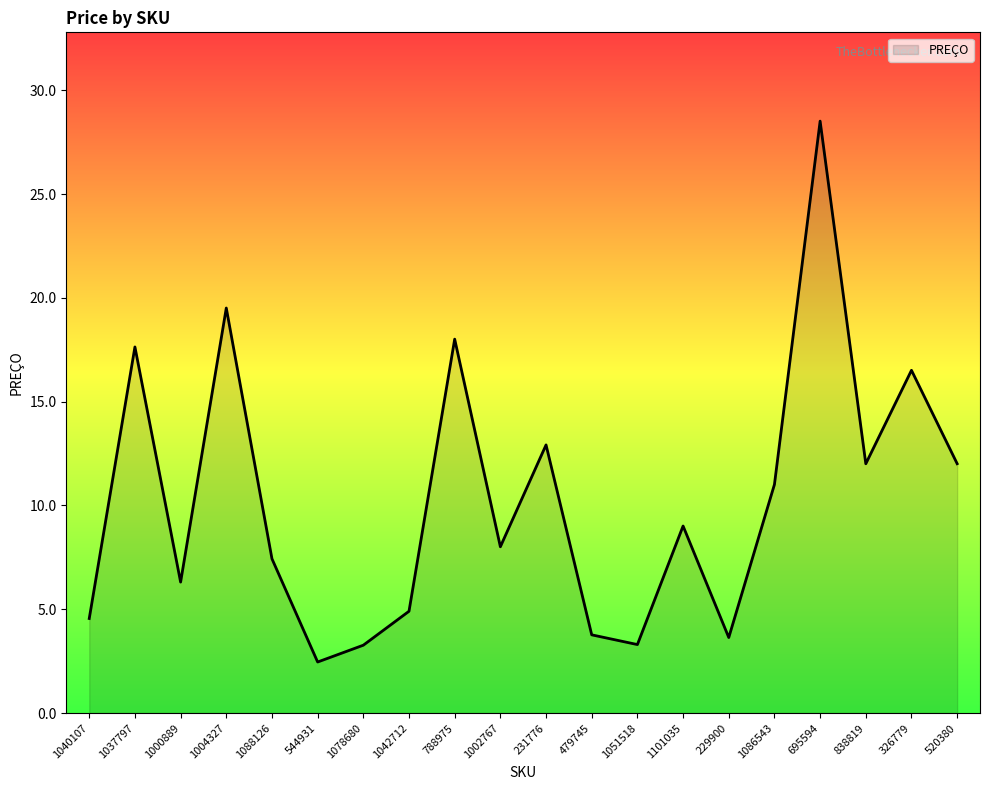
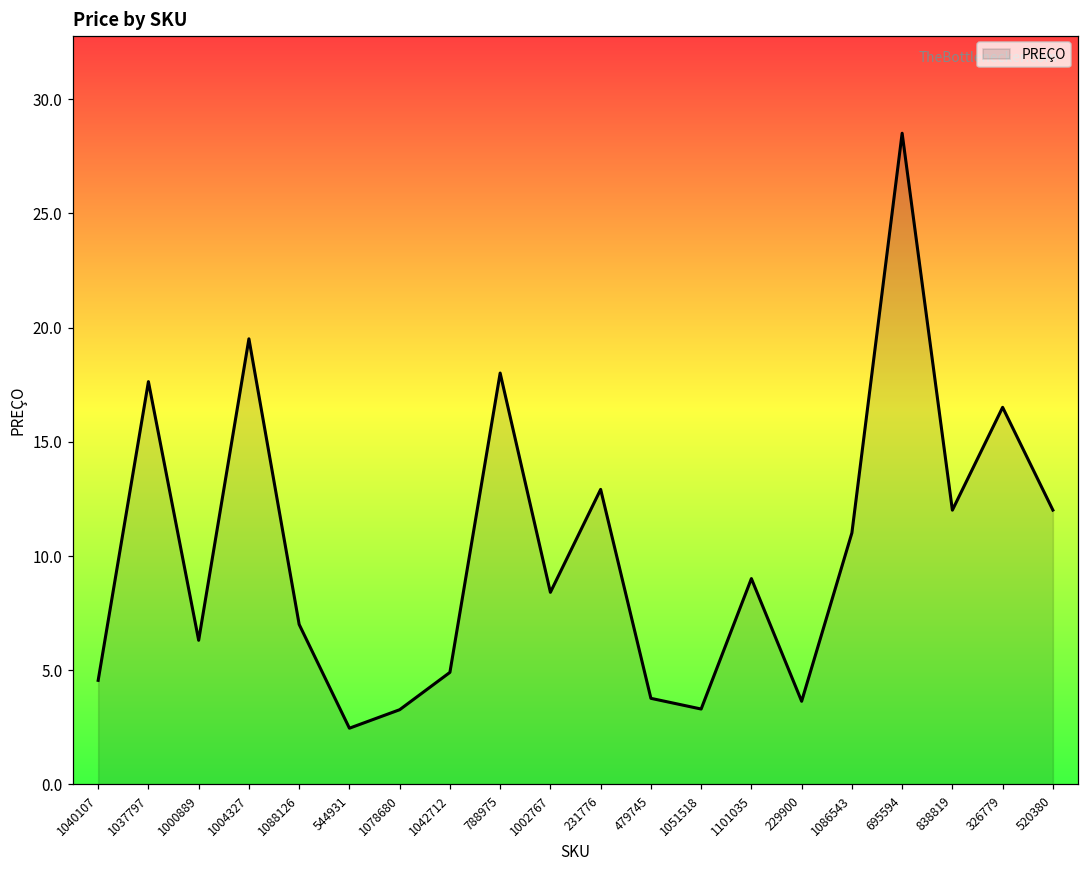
  {
    "1040107": 4.6,
    "1037797": 17.6,
    "1000889": 6.3,
    "1004327": 19.5,
-   "1088126": 7.4,
+   "1088126": 7.0,
    "544931": 2.5,
    "1078680": 3.3,
    "1042712": 4.9,
    "788975": 18.0,
-   "1002767": 8.0,
+   "1002767": 8.4,
    "231776": 12.9,
    "479745": 3.8,
    "1051518": 3.3,
    "1101035": 9.0,
    "229900": 3.6,
    "1086543": 11.0,
    "695594": 28.5,
    "838819": 12.0,
    "326779": 16.5,
    "520380": 12.0
  }
